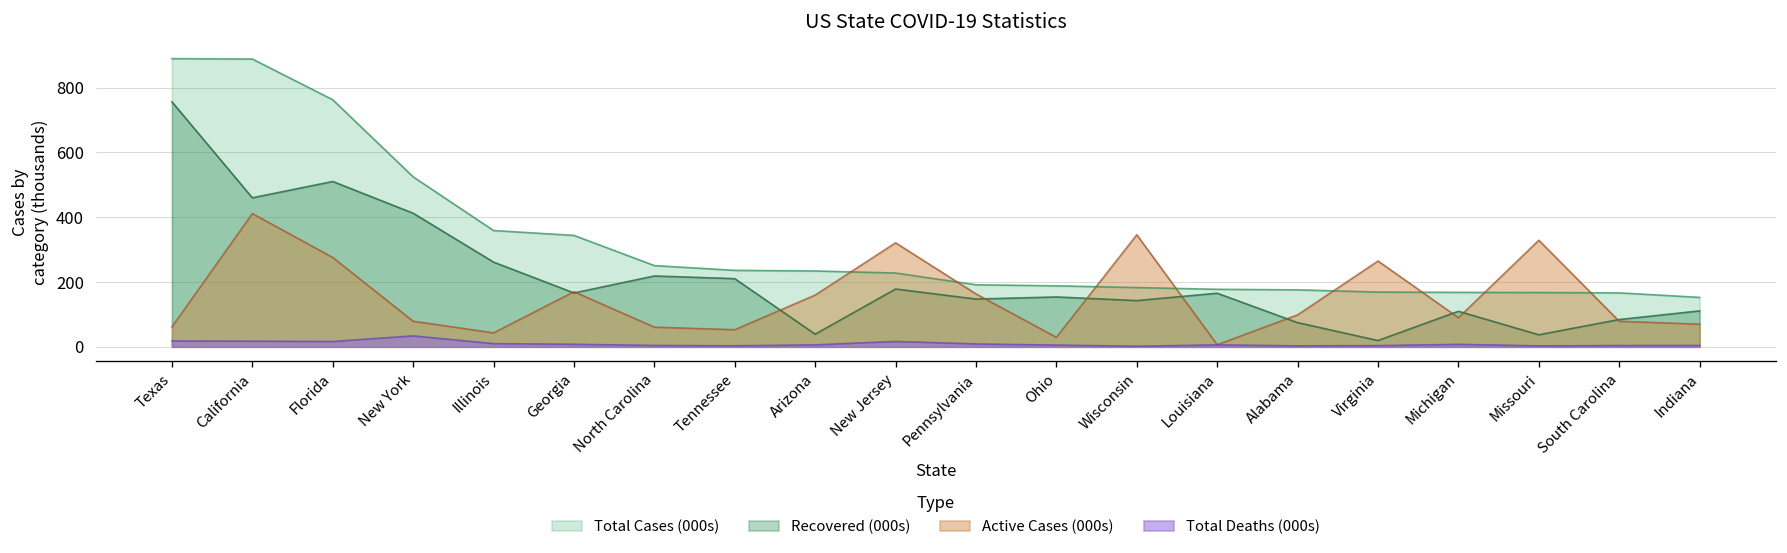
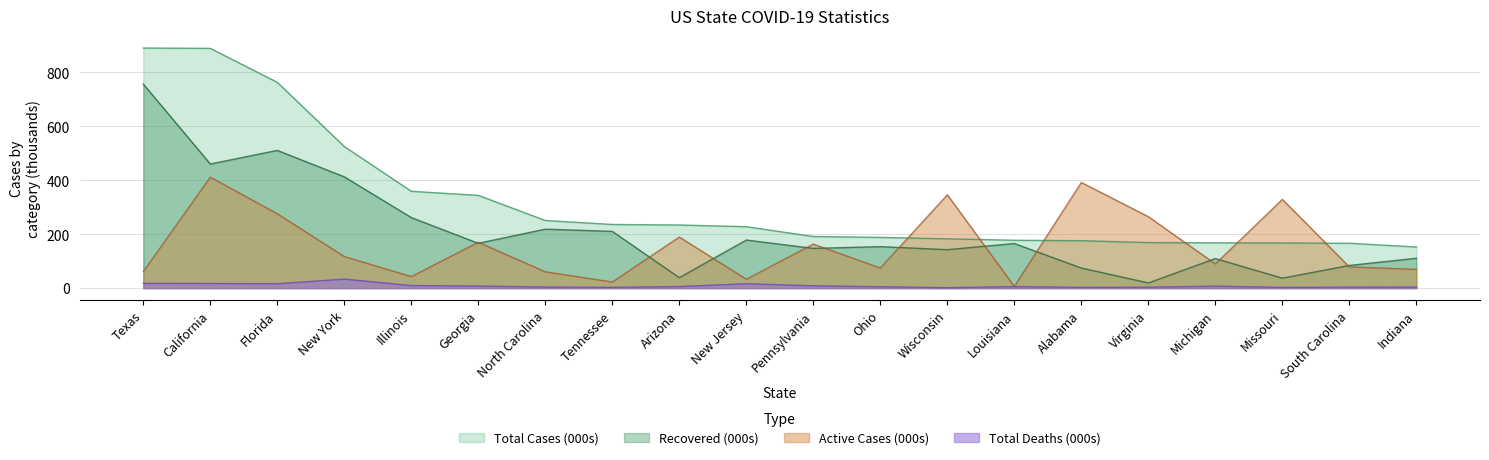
  {
    "Active Cases (000s)": {
      "Texas": 60,
      "California": 410,
      "Florida": 280,
-     "New York": 80,
+     "New York": 120,
      "Illinois": 40,
      "North Carolina": 60,
-     "Tennessee": 50,
-     "Arizona": 160,
-     "New Jersey": 320,
+     "Tennessee": 20,
+     "Arizona": 190,
+     "New Jersey": 30,
      "Pennsylvania": 160,
-     "Ohio": 30,
+     "Ohio": 70,
      "Wisconsin": 350,
-     "Alabama": 100,
+     "Alabama": 390,
      "Virginia": 260,
      "Michigan": 90,
      "Missouri": 330,
      "Indiana": 70
    },
    "Total Deaths (000s)": {
      "Texas": 20,
      "California": 20,
      "Florida": 20,
      "New York": 30,
      "Illinois": 10,
      "Georgia": 10,
      "North Carolina": 0,
      "Tennessee": 0,
      "Arizona": 10,
      "New Jersey": 20,
      "Pennsylvania": 10,
      "Ohio": 10,
      "Wisconsin": 0,
      "Alabama": 0,
      "Virginia": 0,
      "Michigan": 10,
      "Missouri": 0,
      "South Carolina": 0,
      "Indiana": 0
    }
  }
